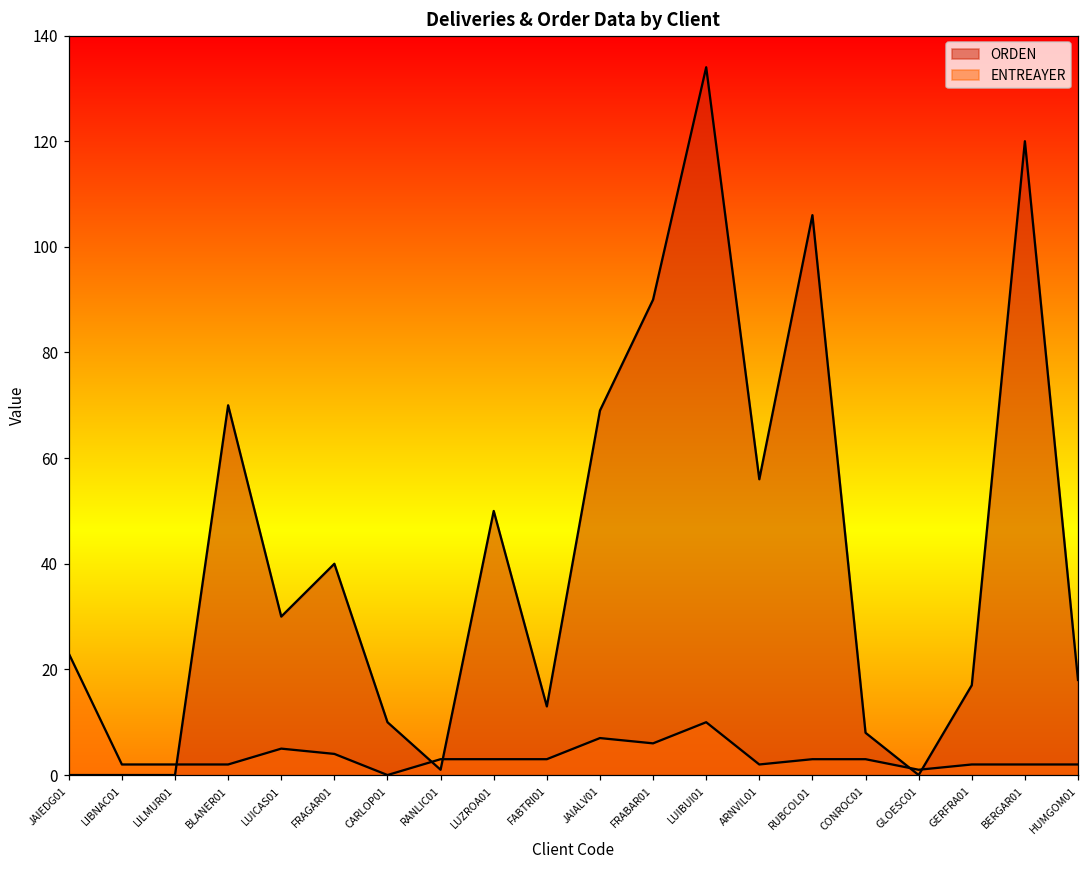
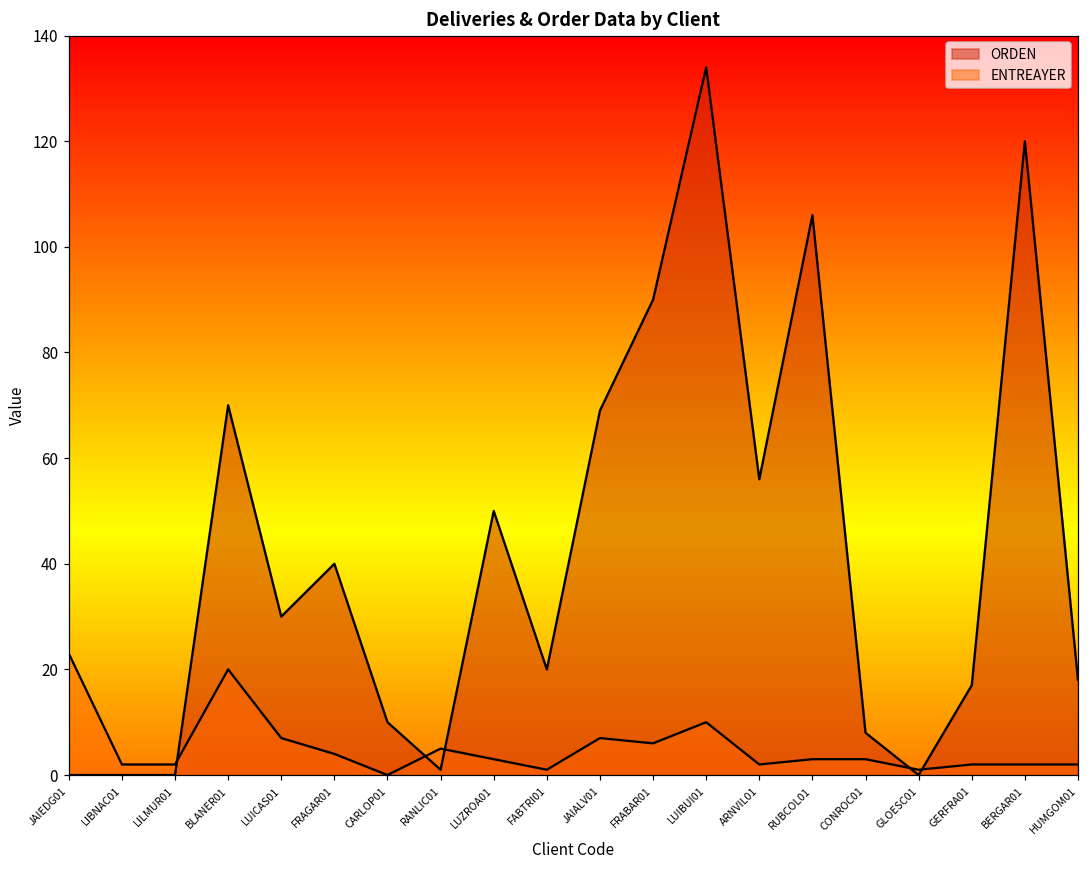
  {
    "ORDEN": {
      "JAIEDG01": 0,
      "LIBNAC01": 0,
      "LILMUR01": 0,
      "BLANER01": 70,
      "LUICAS01": 30,
      "FRAGAR01": 40,
      "CARLOP01": 10,
      "RANLIC01": 1,
      "LUZROA01": 50,
-     "FABTRI01": 13,
+     "FABTRI01": 20,
      "JAIALV01": 69,
      "FRABAR01": 90,
      "LUIBUI01": 134,
      "ARNVIL01": 56,
      "RUBCOL01": 106,
      "CONROC01": 8,
      "GLOESC01": 0,
      "GERFRA01": 17,
      "BERGAR01": 120,
      "HUMGOM01": 18
    },
    "ENTREAYER": {
      "JAIEDG01": 23,
      "LIBNAC01": 2,
      "LILMUR01": 2,
-     "BLANER01": 2,
-     "LUICAS01": 5,
+     "BLANER01": 20,
+     "LUICAS01": 7,
      "FRAGAR01": 4,
      "CARLOP01": 0,
-     "RANLIC01": 3,
+     "RANLIC01": 5,
      "LUZROA01": 3,
-     "FABTRI01": 3,
+     "FABTRI01": 1,
      "JAIALV01": 7,
      "FRABAR01": 6,
      "LUIBUI01": 10,
      "ARNVIL01": 2,
      "RUBCOL01": 3,
      "CONROC01": 3,
      "GLOESC01": 1,
      "GERFRA01": 2,
      "BERGAR01": 2,
      "HUMGOM01": 2
    }
  }
